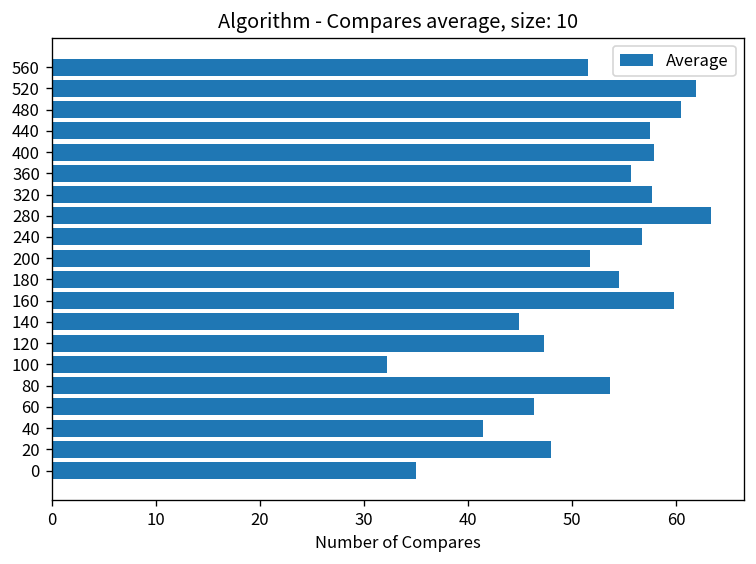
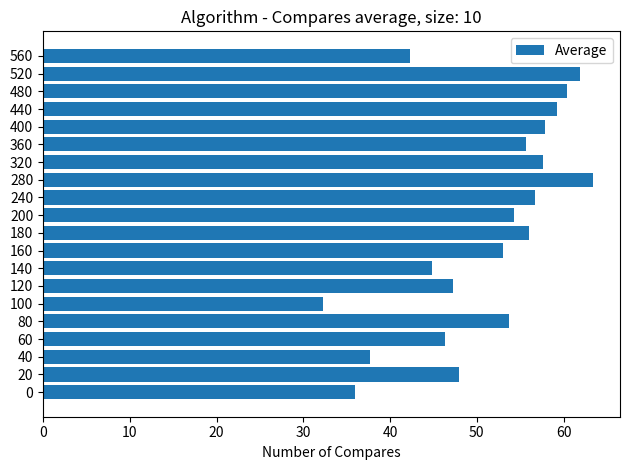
  {
-   "560": 51,
+   "560": 42,
    "520": 62,
    "480": 60,
-   "440": 57,
+   "440": 59,
    "400": 58,
    "360": 56,
    "320": 58,
    "280": 63,
    "240": 57,
-   "200": 52,
-   "180": 54,
-   "160": 60,
+   "200": 54,
+   "180": 56,
+   "160": 53,
    "140": 45,
    "120": 47,
    "100": 32,
    "80": 54,
    "60": 46,
-   "40": 41,
+   "40": 38,
    "20": 48,
-   "0": 35
+   "0": 36
  }
